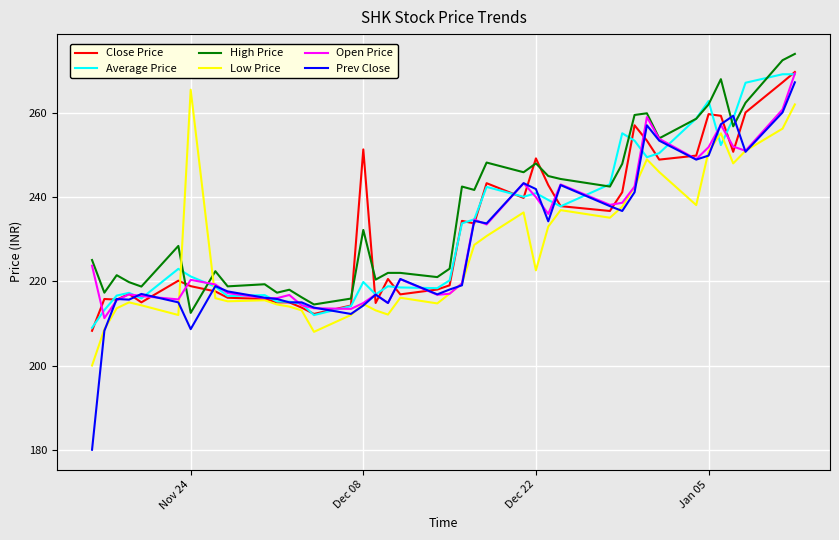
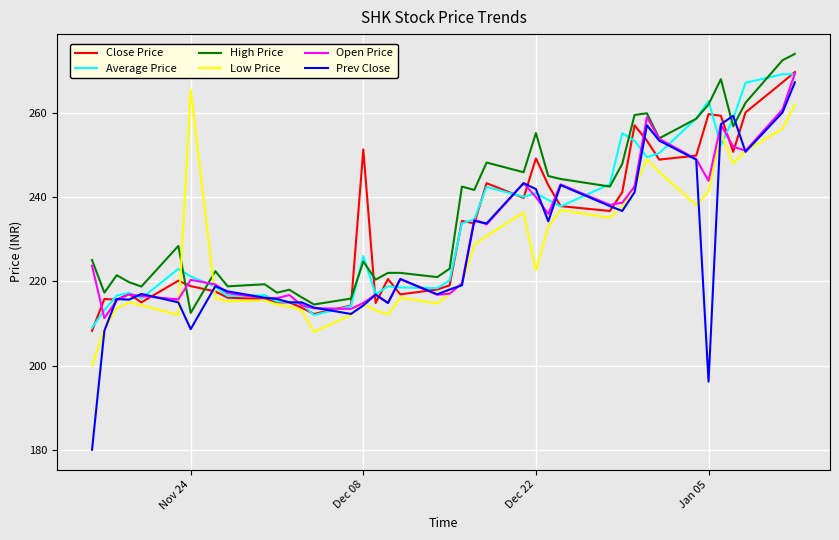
  {
    "Close Price": {
      "Nov 24": 219,
      "Dec 08": 251,
      "Dec 22": 249,
      "Jan 05": 260
    },
    "Average Price": {
      "Nov 24": 221,
-     "Dec 08": 220,
+     "Dec 08": 226,
      "Dec 22": 241,
      "Jan 05": 263
    },
    "High Price": {
      "Nov 24": 213,
-     "Dec 08": 232,
-     "Dec 22": 248,
+     "Dec 08": 225,
+     "Dec 22": 255,
      "Jan 05": 262
    },
    "Low Price": {
      "Nov 24": 266,
      "Dec 22": 223,
-     "Jan 05": 251
+     "Jan 05": 241
    },
    "Open Price": {
      "Nov 24": 220,
      "Dec 22": 240,
-     "Jan 05": 252
+     "Jan 05": 244
    },
    "Prev Close": {
      "Nov 24": 209,
      "Dec 22": 242,
-     "Jan 05": 250
+     "Jan 05": 196
    }
  }
